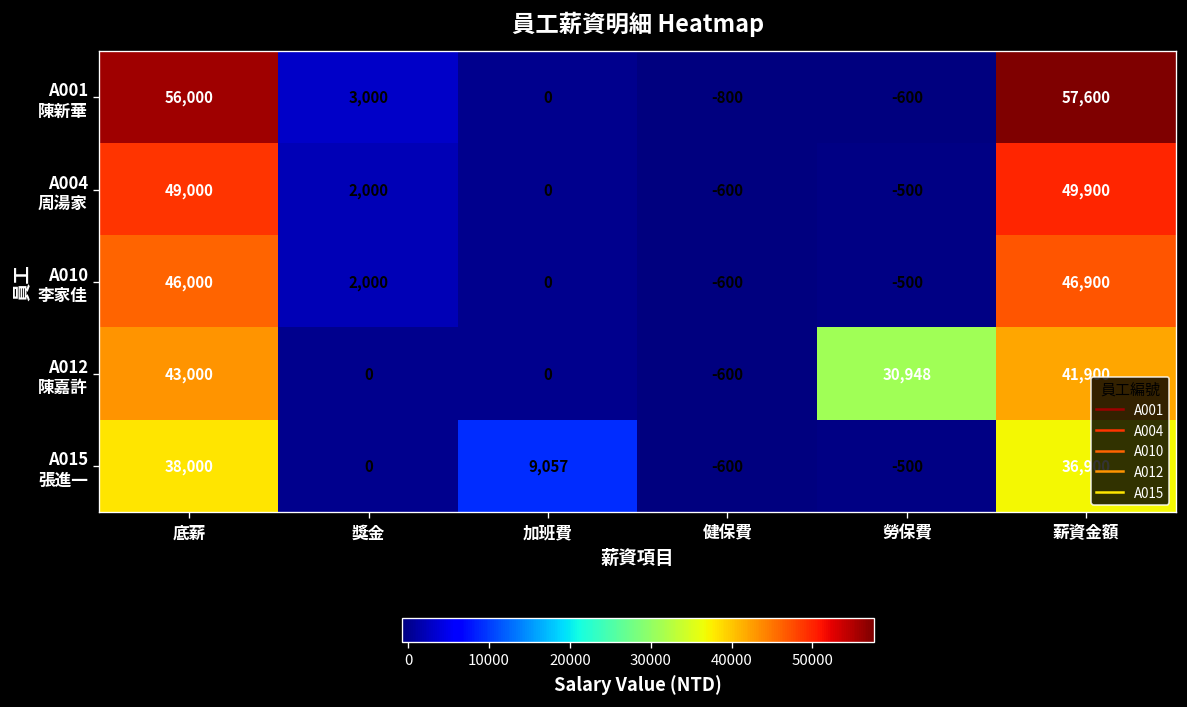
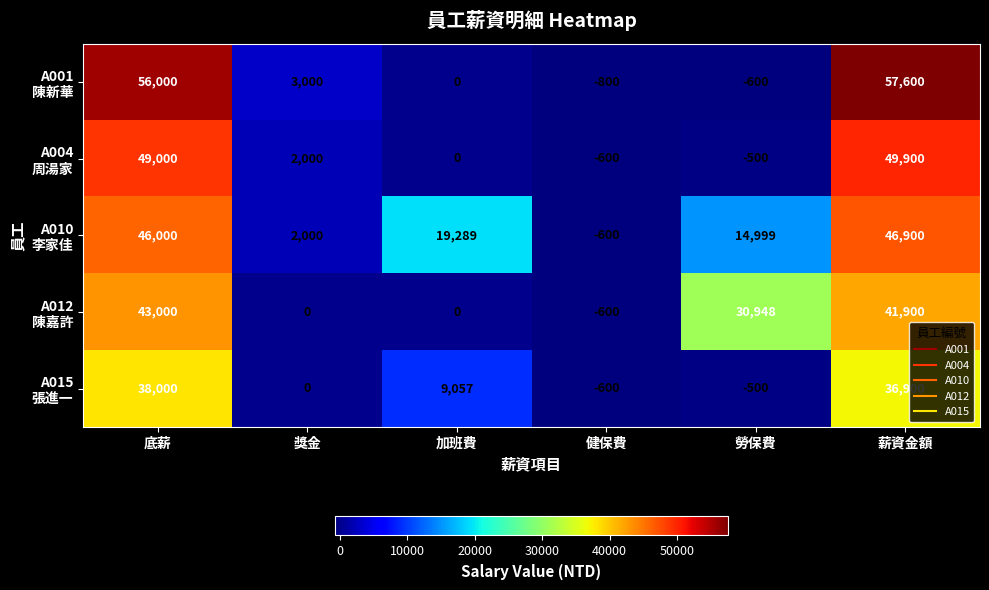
  {
    "A001 陳新華": {
      "底薪": "56,000",
      "獎金": "3,000",
      "加班費": "0",
      "健保費": "-800",
      "勞保費": "-600",
      "薪資金額": "57,600"
    },
    "A004 周湯家": {
      "底薪": "49,000",
      "獎金": "2,000",
      "加班費": "0",
      "健保費": "-600",
      "勞保費": "-500",
      "薪資金額": "49,900"
    },
    "A010 李家佳": {
      "底薪": "46,000",
      "獎金": "2,000",
-     "加班費": "0",
+     "加班費": "19,289",
      "健保費": "-600",
-     "勞保費": "-500",
+     "勞保費": "14,999",
      "薪資金額": "46,900"
    },
    "A012 陳嘉許": {
      "底薪": "43,000",
      "獎金": "0",
      "加班費": "0",
      "健保費": "-600",
      "勞保費": "30,948",
      "薪資金額": "41,900"
    },
    "A015 張進一": {
      "底薪": "38,000",
      "獎金": "0",
      "加班費": "9,057",
      "健保費": "-600",
      "勞保費": "-500"
    }
  }
